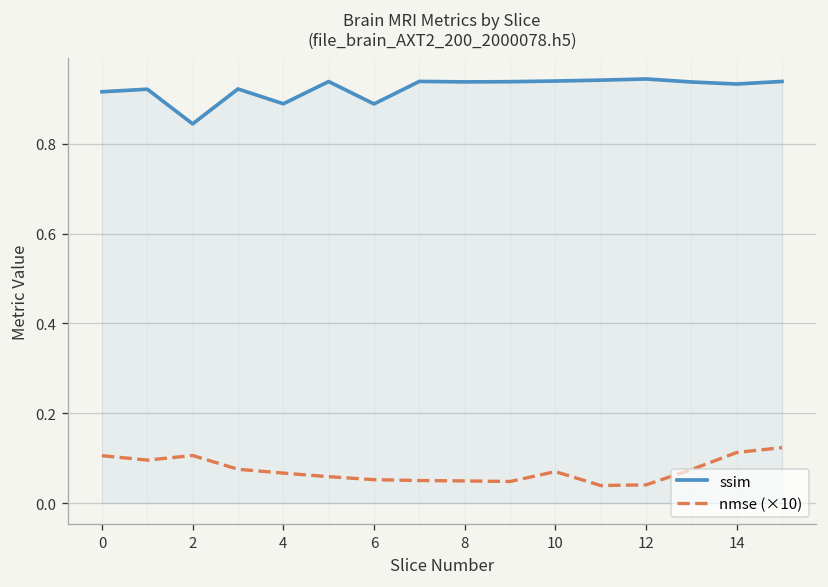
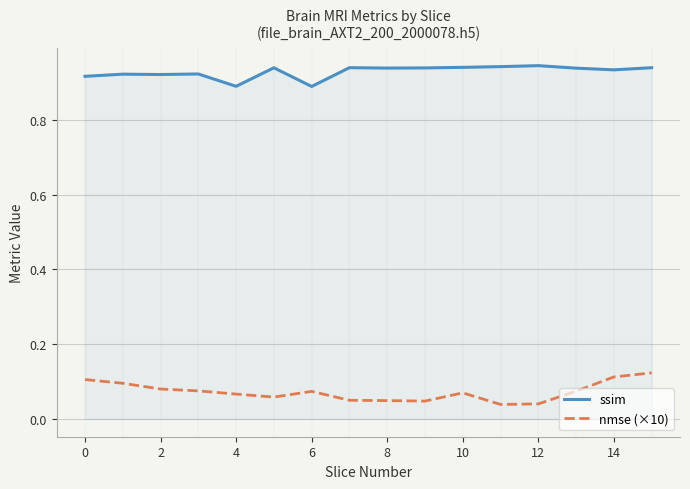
  {
    "ssim": {
      "0": 0.92,
-     "2": 0.84,
+     "2": 0.92,
      "4": 0.89,
      "6": 0.89,
      "8": 0.94,
      "10": 0.94,
      "12": 0.94,
      "14": 0.93
    },
    "nmse (×10)": {
      "0": 0.11,
-     "2": 0.11,
+     "2": 0.08,
      "4": 0.07,
-     "6": 0.05,
+     "6": 0.07,
      "8": 0.05,
      "10": 0.07,
      "12": 0.04,
      "14": 0.11
    }
  }
